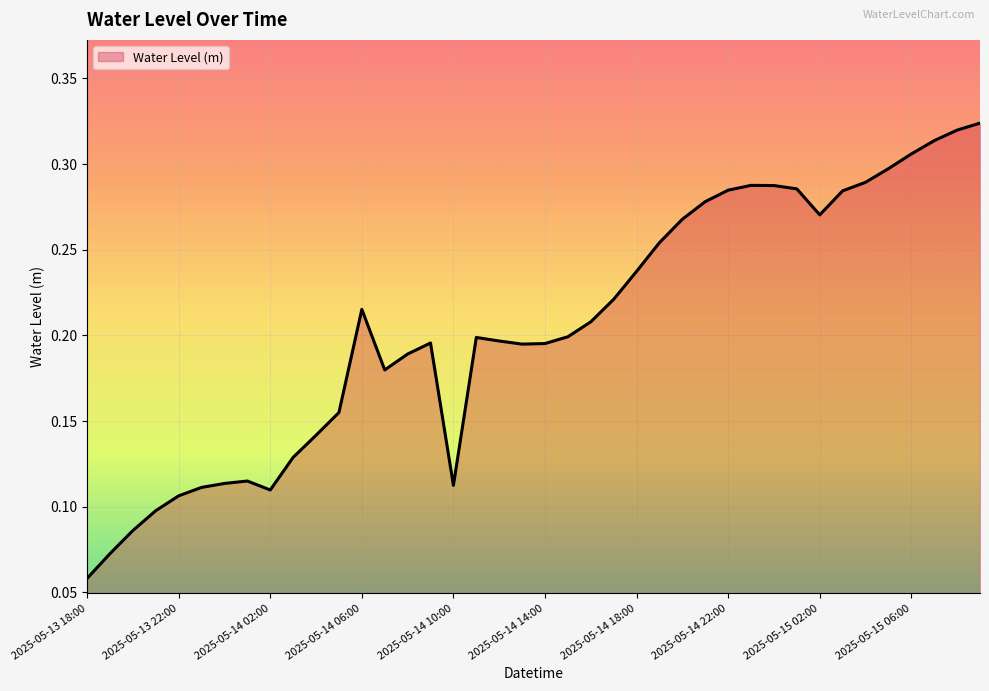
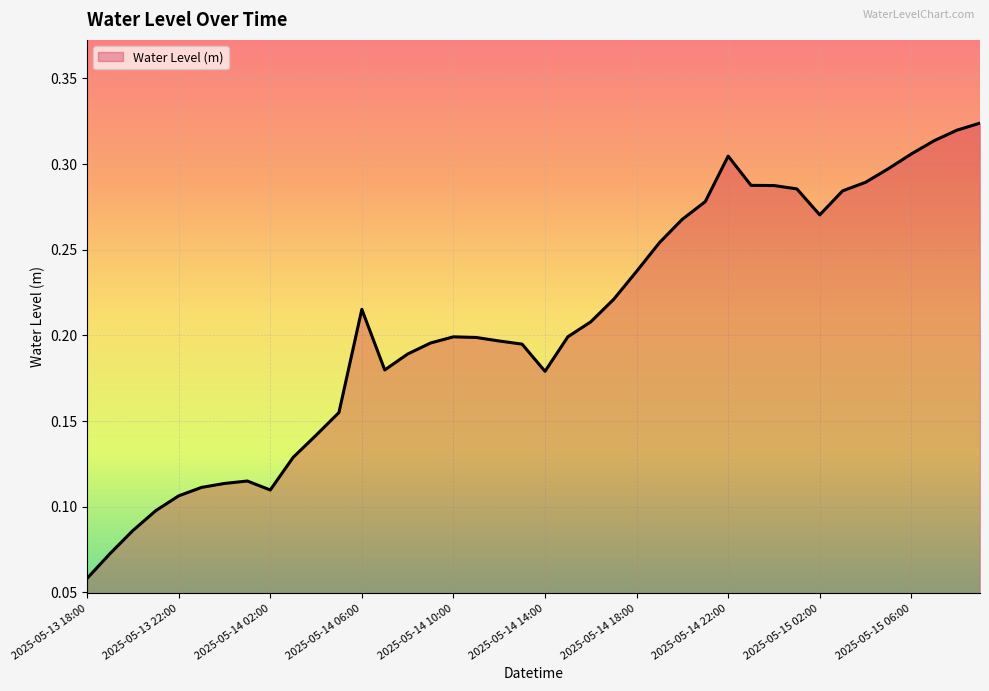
  {
    "2025-05-13 18:00": 0.058,
    "2025-05-13 22:00": 0.106,
    "2025-05-14 02:00": 0.110,
    "2025-05-14 06:00": 0.215,
-   "2025-05-14 10:00": 0.112,
-   "2025-05-14 14:00": 0.195,
+   "2025-05-14 10:00": 0.199,
+   "2025-05-14 14:00": 0.179,
    "2025-05-14 18:00": 0.237,
-   "2025-05-14 22:00": 0.285,
+   "2025-05-14 22:00": 0.305,
    "2025-05-15 02:00": 0.270,
    "2025-05-15 06:00": 0.306
  }
